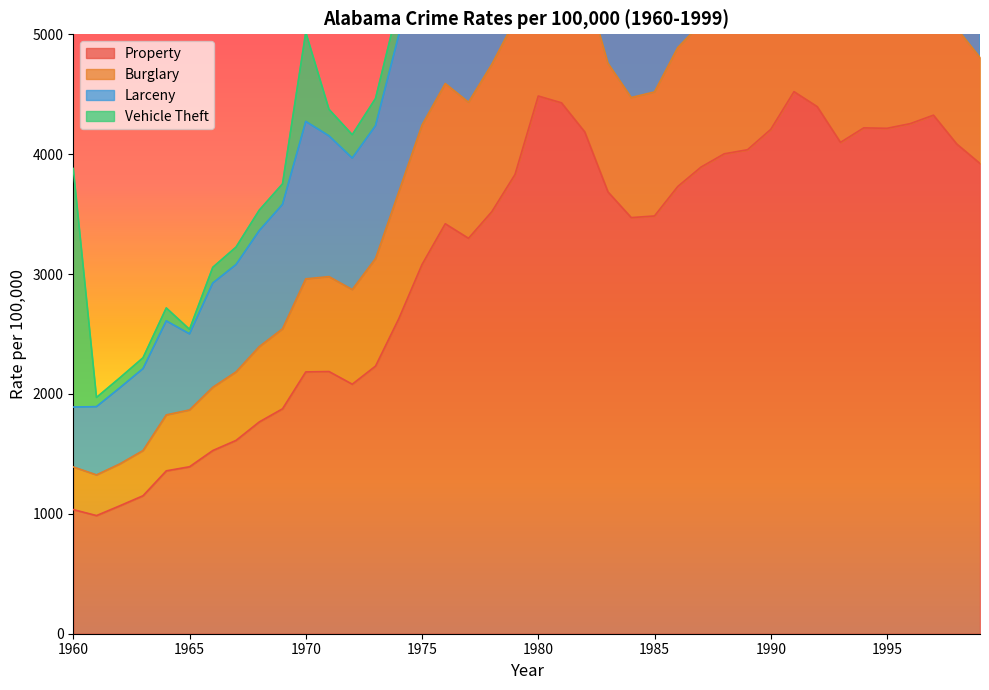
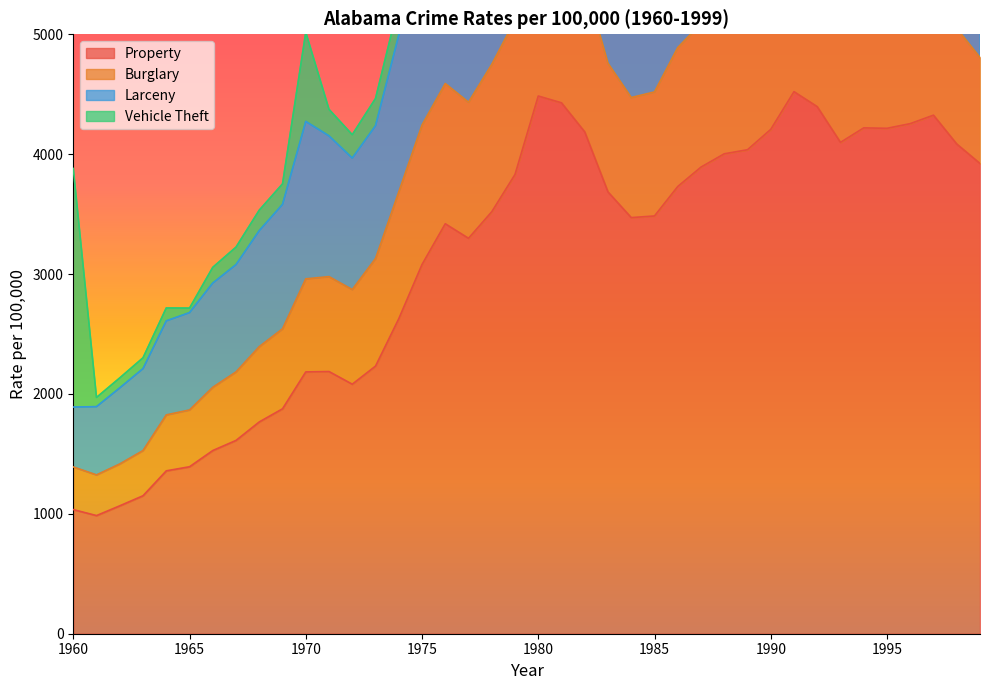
  {
    "Larceny": {
      "1960": 500,
-     "1965": 630,
+     "1965": 810,
      "1970": 1310
    },
    "Vehicle Theft": {
      "1960": 1990,
      "1965": 40
    }
  }
